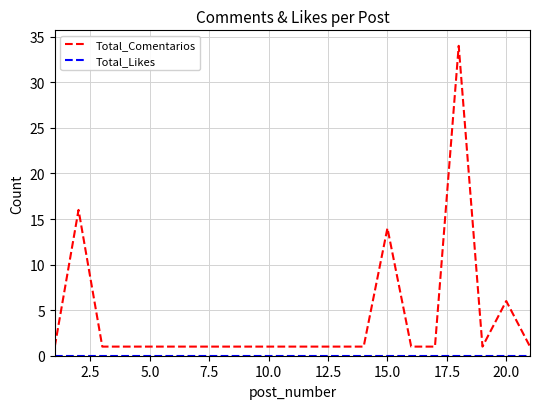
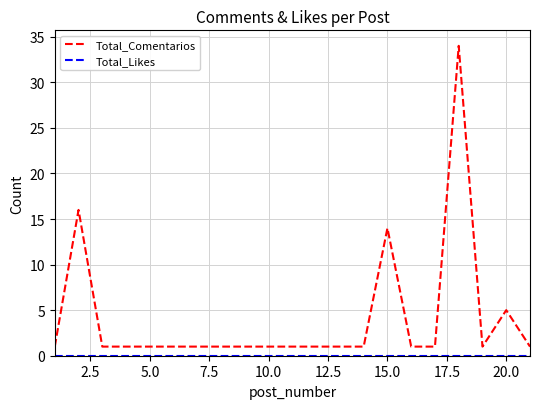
  {
    "Total_Comentarios": {
      "5.0": 1,
      "10.0": 1,
      "15.0": 14,
-     "20.0": 6
+     "20.0": 5
    },
    "Total_Likes": {
      "5.0": 0,
      "10.0": 0,
      "15.0": 0,
      "20.0": 0
    }
  }
